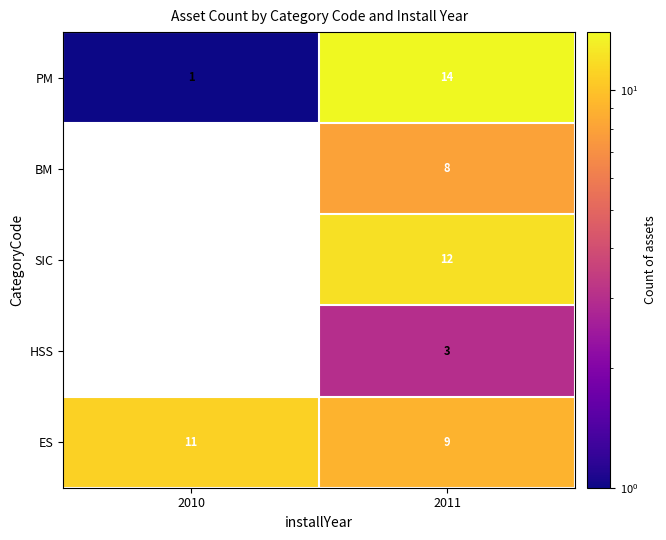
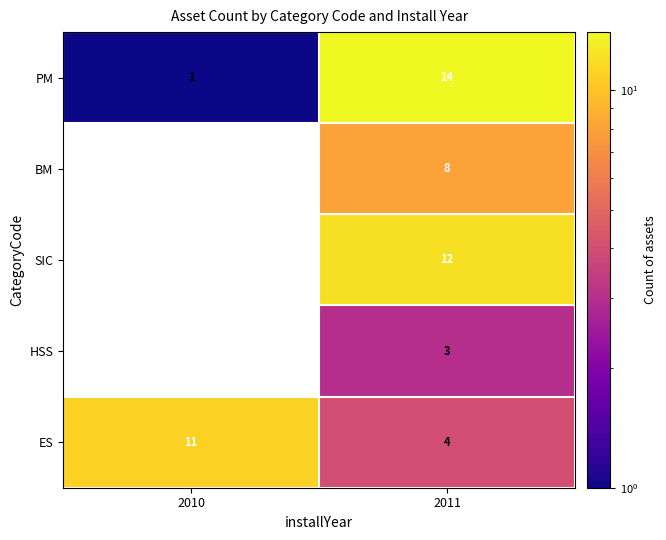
  {
    "PM": {
      "2010": 1,
      "2011": 14
    },
    "BM": {
      "2011": 8
    },
    "SIC": {
      "2011": 12
    },
    "HSS": {
      "2011": 3
    },
    "ES": {
      "2010": 11,
-     "2011": 9
+     "2011": 4
    }
  }
